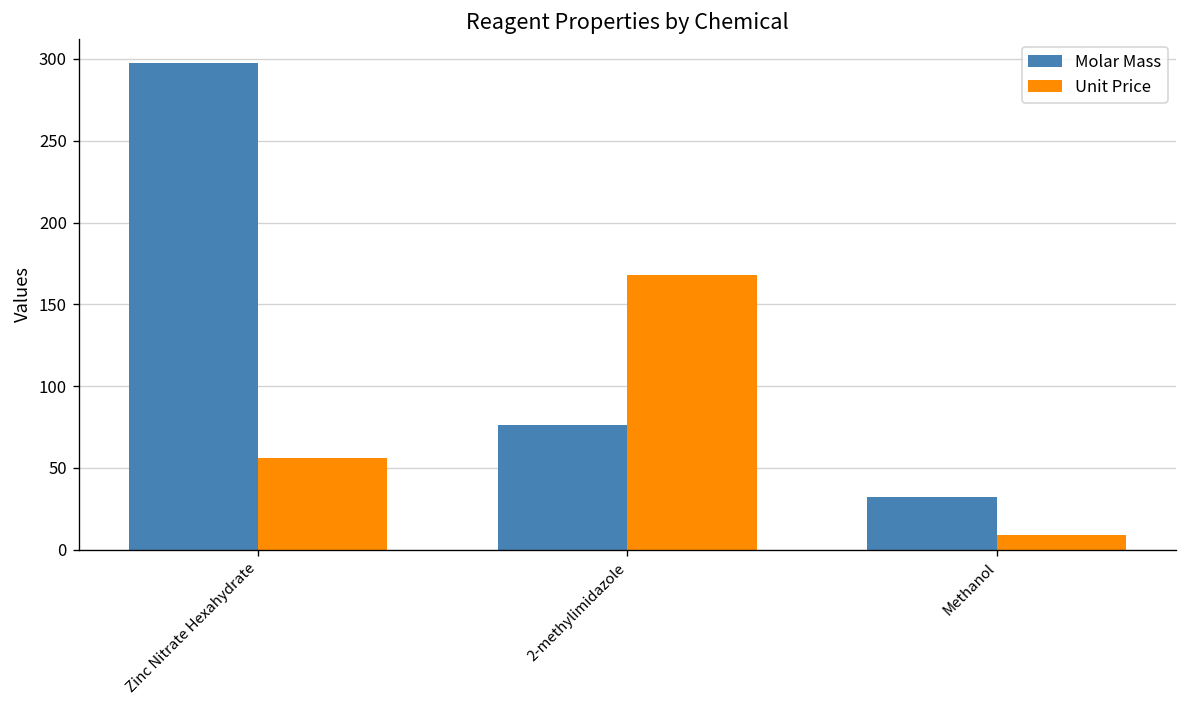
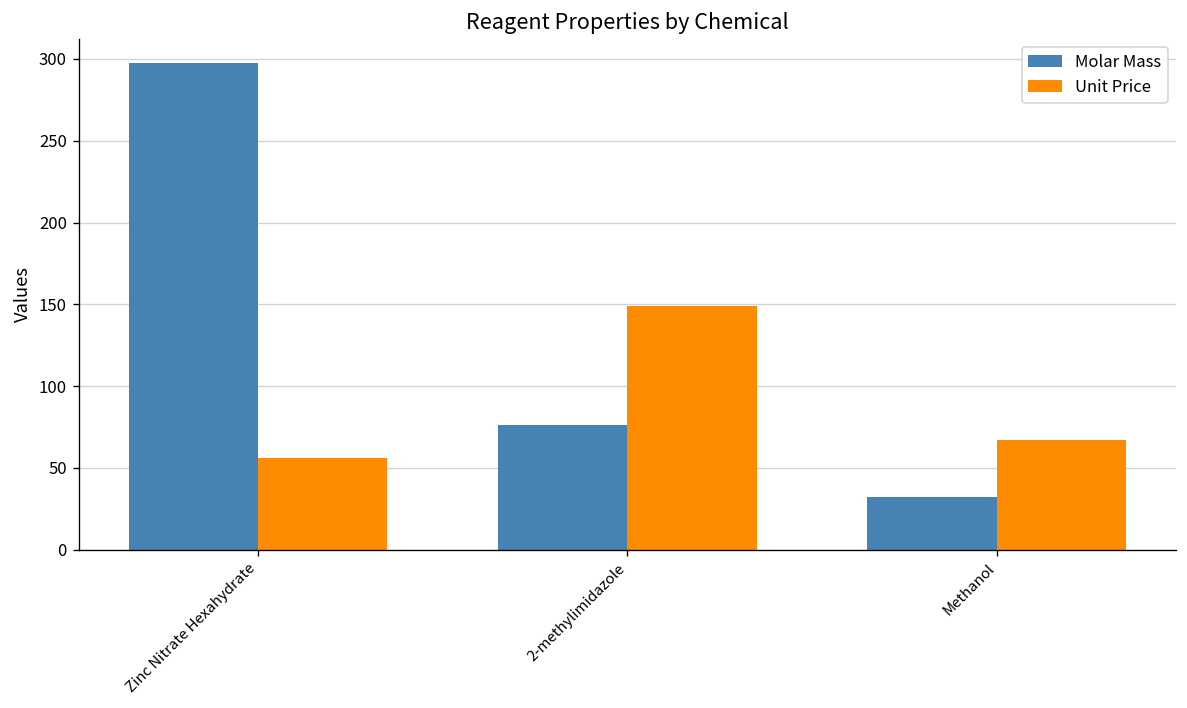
  {
    "Molar Mass": {
      "Zinc Nitrate Hexahydrate": 297,
      "2-methylimidazole": 76,
      "Methanol": 32
    },
    "Unit Price": {
      "Zinc Nitrate Hexahydrate": 56,
-     "2-methylimidazole": 168,
-     "Methanol": 9
+     "2-methylimidazole": 149,
+     "Methanol": 67
    }
  }
